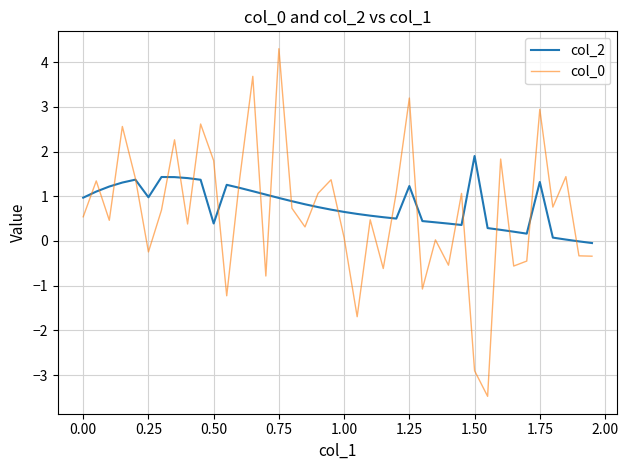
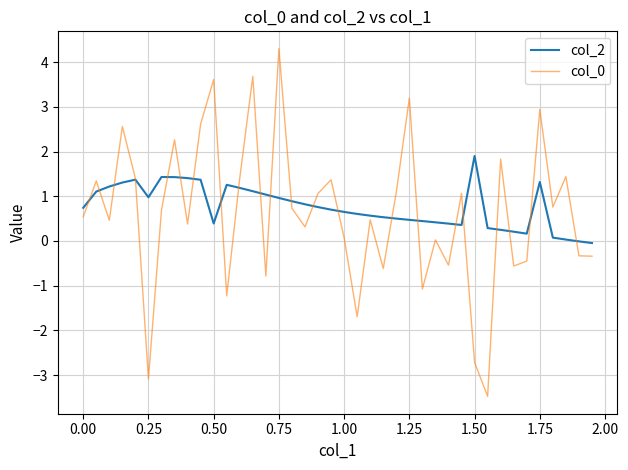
  {
    "col_2": {
-     "0.00": 1.0,
+     "0.00": 0.7,
      "0.25": 1.0,
      "0.50": 0.4,
      "0.75": 1.0,
      "1.00": 0.6,
-     "1.25": 1.2,
+     "1.25": 0.5,
      "1.50": 1.9,
      "1.75": 1.3
    },
    "col_0": {
      "0.00": 0.5,
-     "0.25": -0.2,
-     "0.50": 1.8,
+     "0.25": -3.1,
+     "0.50": 3.6,
      "0.75": 4.3,
      "1.00": 0.1,
      "1.25": 3.2,
-     "1.50": -2.9,
+     "1.50": -2.7,
      "1.75": 2.9
    }
  }
